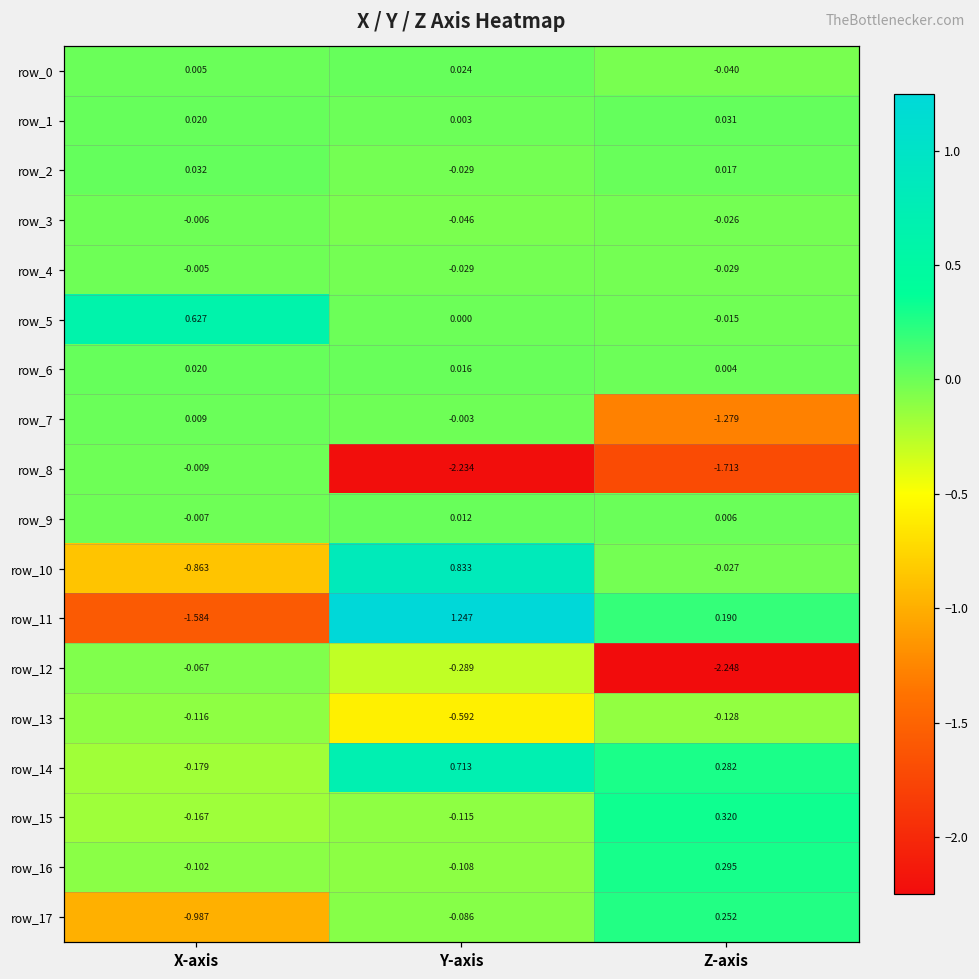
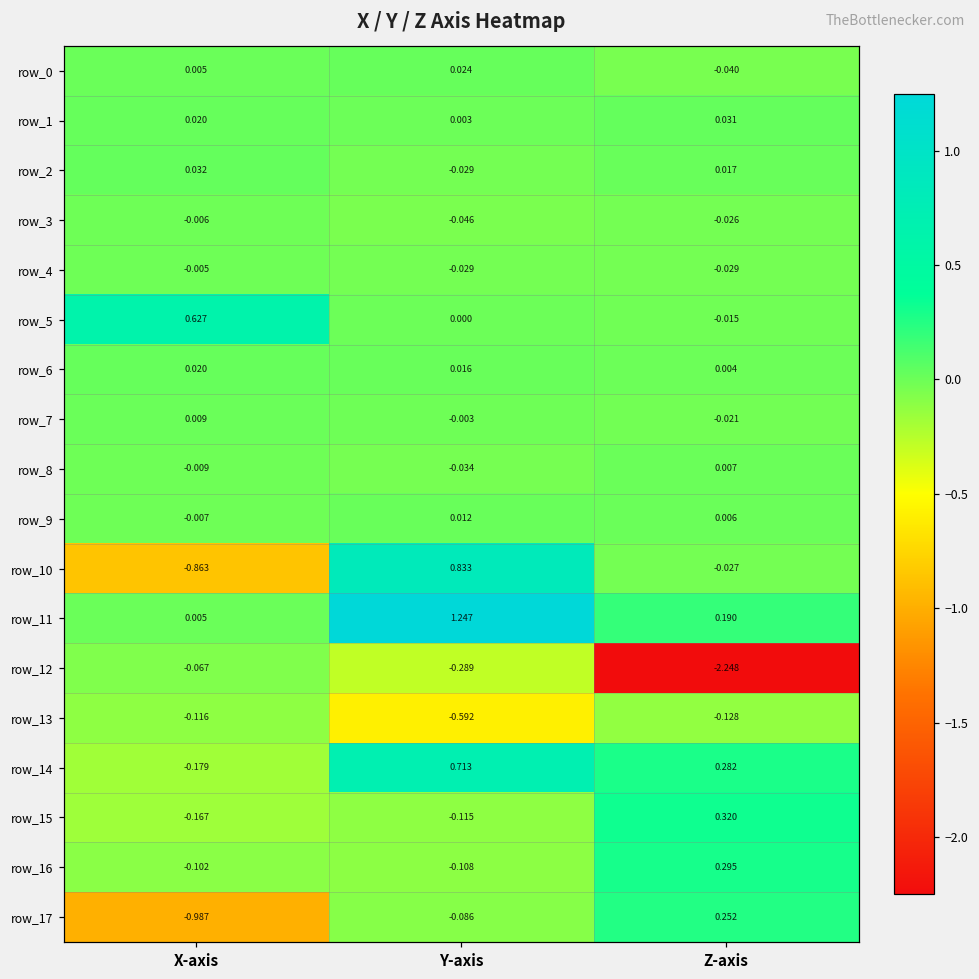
  {
    "row_0": {
      "X-axis": 0.005,
      "Y-axis": 0.024,
      "Z-axis": -0.040
    },
    "row_1": {
      "X-axis": 0.020,
      "Y-axis": 0.003,
      "Z-axis": 0.031
    },
    "row_2": {
      "X-axis": 0.032,
      "Y-axis": -0.029,
      "Z-axis": 0.017
    },
    "row_3": {
      "X-axis": -0.006,
      "Y-axis": -0.046,
      "Z-axis": -0.026
    },
    "row_4": {
      "X-axis": -0.005,
      "Y-axis": -0.029,
      "Z-axis": -0.029
    },
    "row_5": {
      "X-axis": 0.627,
      "Y-axis": 0.000,
      "Z-axis": -0.015
    },
    "row_6": {
      "X-axis": 0.020,
      "Y-axis": 0.016,
      "Z-axis": 0.004
    },
    "row_7": {
      "X-axis": 0.009,
      "Y-axis": -0.003,
-     "Z-axis": -1.279
+     "Z-axis": -0.021
    },
    "row_8": {
      "X-axis": -0.009,
-     "Y-axis": -2.234,
-     "Z-axis": -1.713
+     "Y-axis": -0.034,
+     "Z-axis": 0.007
    },
    "row_9": {
      "X-axis": -0.007,
      "Y-axis": 0.012,
      "Z-axis": 0.006
    },
    "row_10": {
      "X-axis": -0.863,
      "Y-axis": 0.833,
      "Z-axis": -0.027
    },
    "row_11": {
-     "X-axis": -1.584,
+     "X-axis": 0.005,
      "Y-axis": 1.247,
      "Z-axis": 0.190
    },
    "row_12": {
      "X-axis": -0.067,
      "Y-axis": -0.289,
      "Z-axis": -2.248
    },
    "row_13": {
      "X-axis": -0.116,
      "Y-axis": -0.592,
      "Z-axis": -0.128
    },
    "row_14": {
      "X-axis": -0.179,
      "Y-axis": 0.713,
      "Z-axis": 0.282
    },
    "row_15": {
      "X-axis": -0.167,
      "Y-axis": -0.115,
      "Z-axis": 0.320
    },
    "row_16": {
      "X-axis": -0.102,
      "Y-axis": -0.108,
      "Z-axis": 0.295
    },
    "row_17": {
      "X-axis": -0.987,
      "Y-axis": -0.086,
      "Z-axis": 0.252
    }
  }
